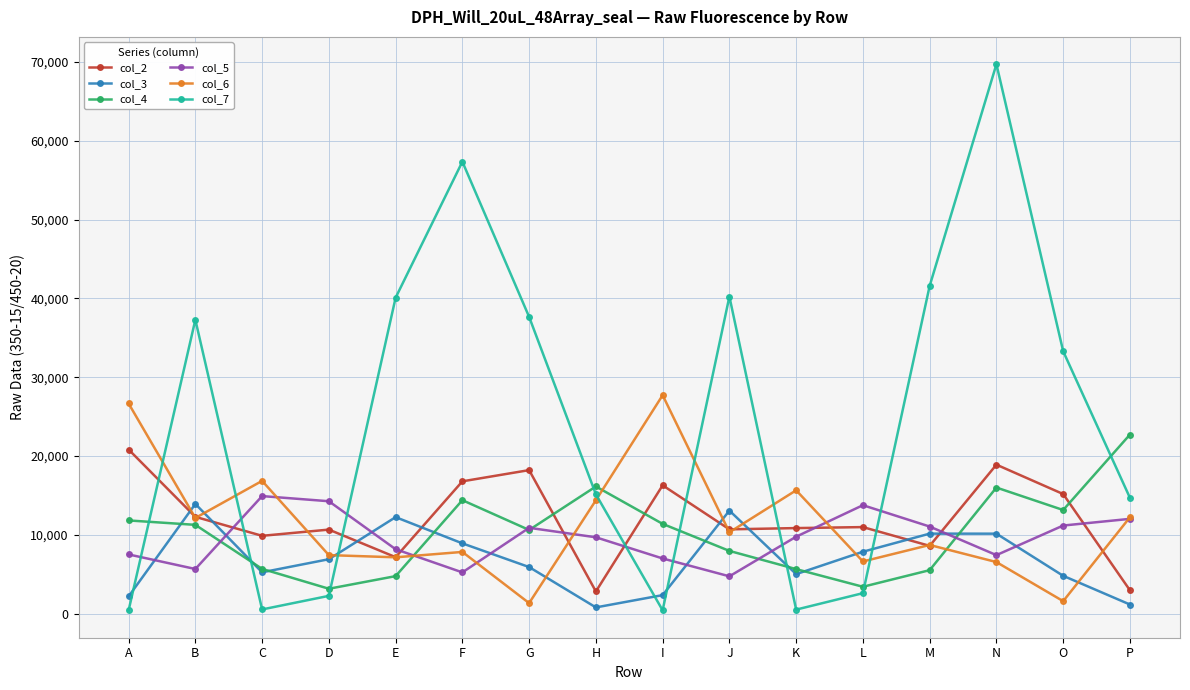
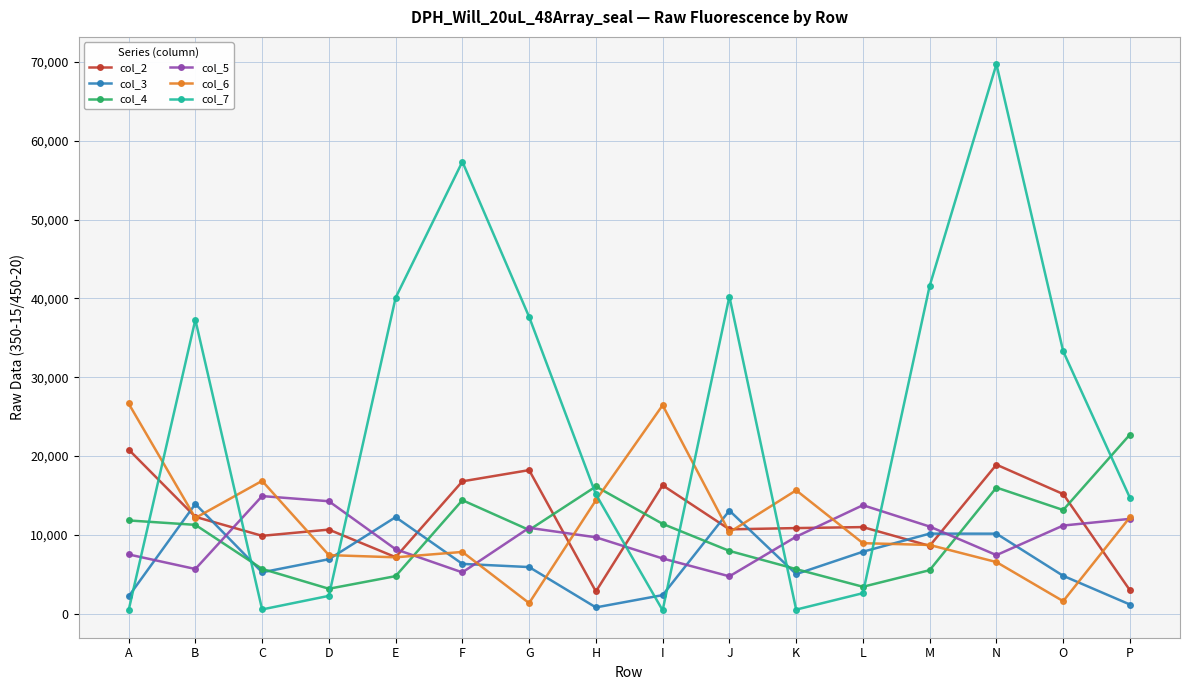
  {
    "col_2": {
      "A": "21,000",
      "C": "10,000",
      "D": "11,000",
      "F": "17,000",
      "G": "18,000",
      "H": "3,000",
      "I": "16,000",
      "J": "11,000",
      "K": "11,000",
      "L": "11,000",
      "N": "19,000",
      "O": "15,000",
      "P": "3,000"
    },
    "col_3": {
      "A": "2,000",
      "B": "14,000",
      "C": "5,000",
      "D": "7,000",
      "E": "12,000",
-     "F": "9,000",
+     "F": "6,000",
      "G": "6,000",
      "H": "1,000",
      "I": "2,000",
      "J": "13,000",
      "K": "5,000",
      "L": "8,000",
      "M": "10,000",
      "N": "10,000",
      "O": "5,000",
      "P": "1,000"
    },
    "col_4": {
      "A": "12,000",
      "B": "11,000",
      "C": "6,000",
      "D": "3,000",
      "E": "5,000",
      "F": "14,000",
      "H": "16,000",
      "I": "11,000",
      "J": "8,000",
      "K": "6,000",
      "L": "3,000",
      "M": "6,000",
      "N": "16,000",
      "O": "13,000",
      "P": "23,000"
    },
    "col_5": {
      "A": "8,000",
      "B": "6,000",
      "C": "15,000",
      "D": "14,000",
      "E": "8,000",
      "F": "5,000",
      "H": "10,000",
      "I": "7,000",
      "J": "5,000",
      "K": "10,000",
      "L": "14,000",
      "M": "11,000",
      "N": "7,000",
      "O": "11,000"
    },
    "col_6": {
      "A": "27,000",
      "C": "17,000",
      "D": "7,000",
      "F": "8,000",
      "G": "1,000",
      "H": "14,000",
-     "I": "28,000",
+     "I": "26,000",
      "J": "10,000",
      "K": "16,000",
-     "L": "7,000",
+     "L": "9,000",
      "N": "7,000",
      "O": "2,000"
    },
    "col_7": {
      "A": "0",
      "B": "37,000",
      "C": "1,000",
      "D": "2,000",
      "E": "40,000",
      "F": "57,000",
      "G": "38,000",
      "H": "15,000",
      "I": "0",
      "J": "40,000",
      "K": "1,000",
      "L": "3,000",
      "M": "42,000",
      "N": "70,000",
      "O": "33,000",
      "P": "15,000"
    }
  }
